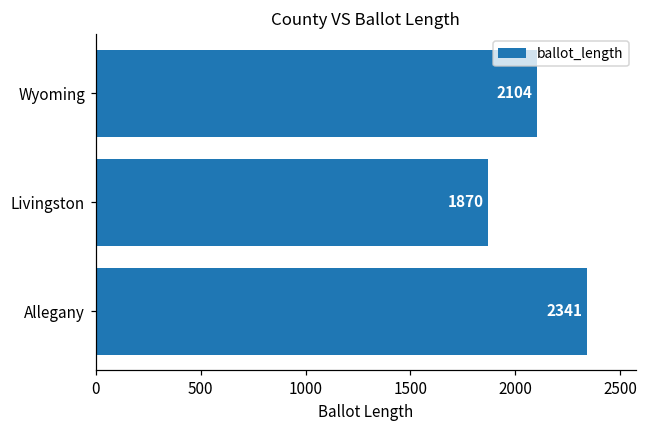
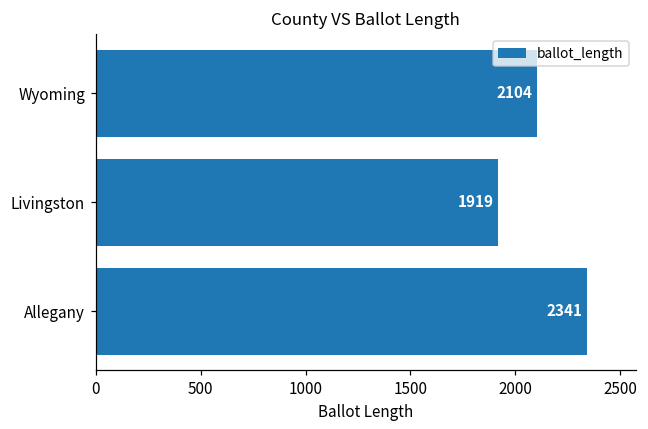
  {
    "Wyoming": 2104,
-   "Livingston": 1870,
+   "Livingston": 1919,
    "Allegany": 2341
  }
